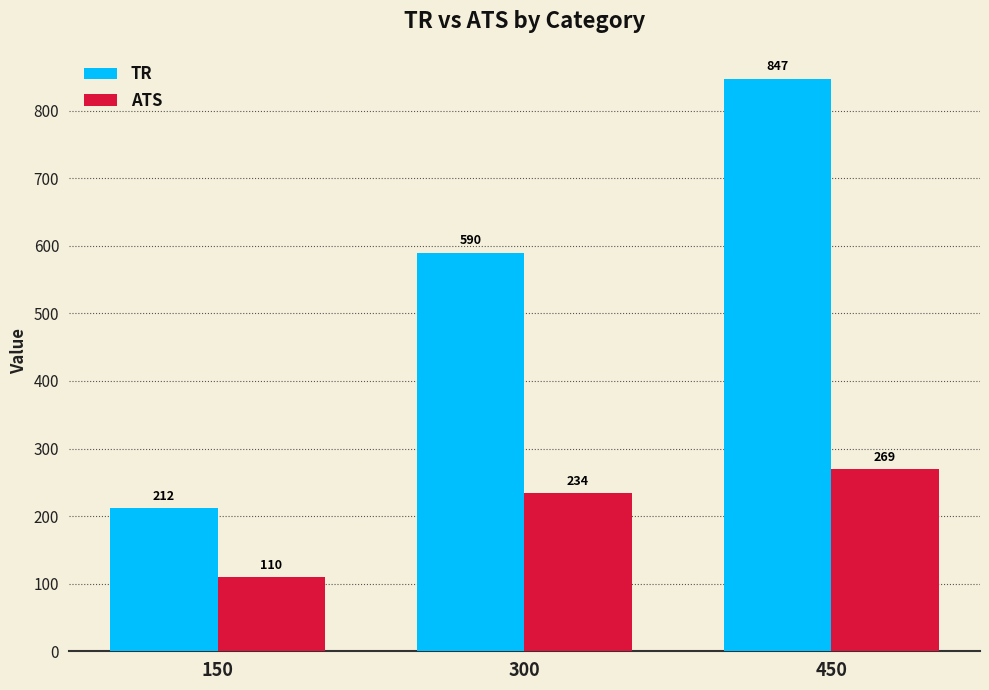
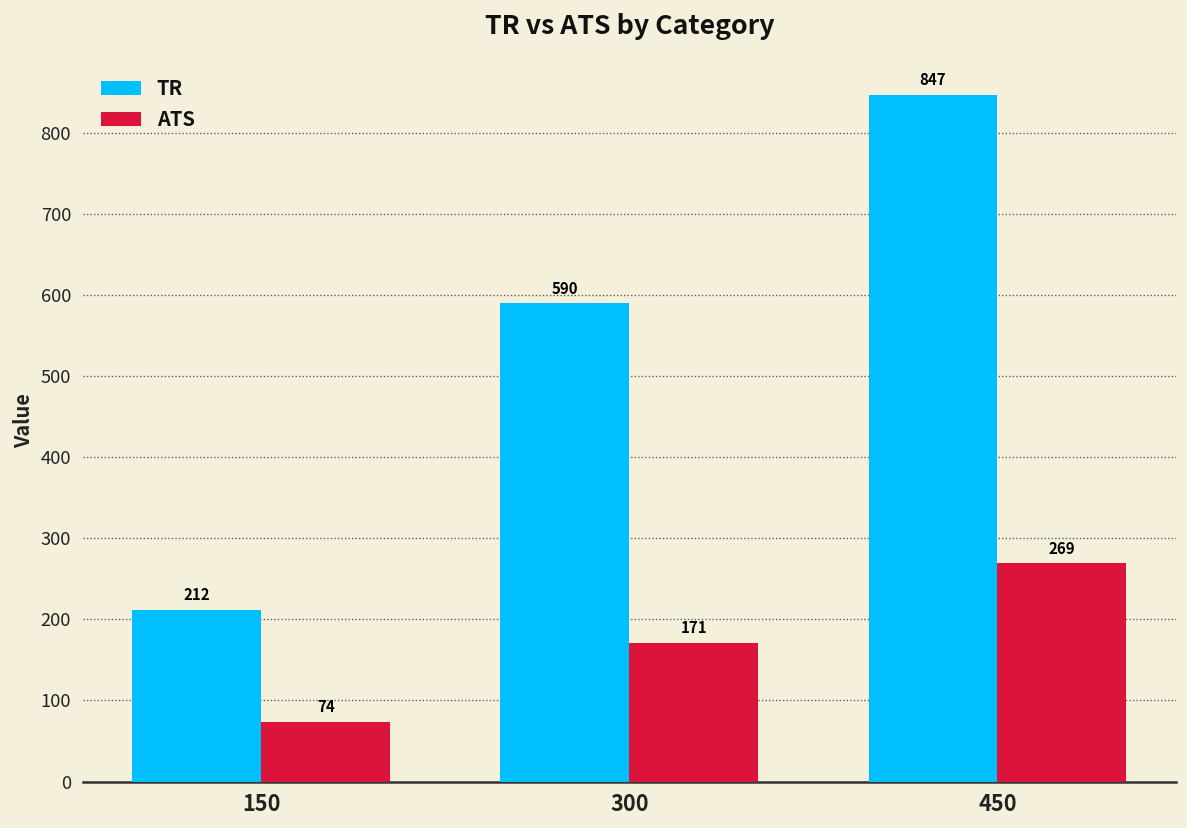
  {
    "TR": {
      "150": 212,
      "300": 590,
      "450": 847
    },
    "ATS": {
-     "150": 110,
-     "300": 234,
+     "150": 74,
+     "300": 171,
      "450": 269
    }
  }
